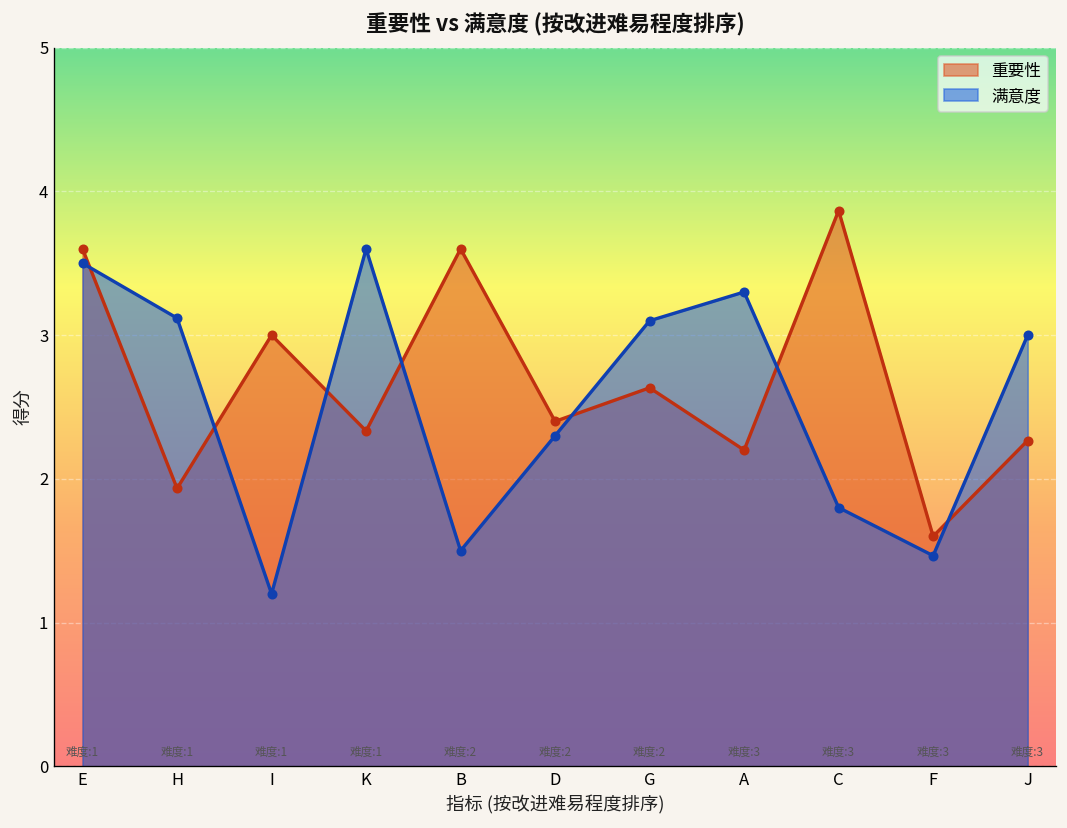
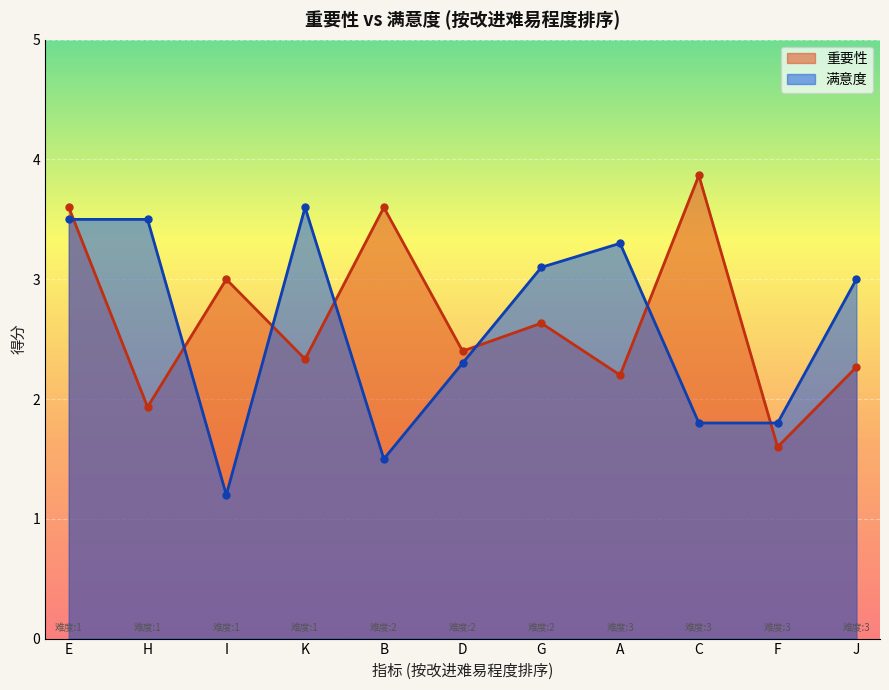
  {
    "重要性": {
      "E": 3.60,
      "H": 1.93,
      "I": 3.00,
      "K": 2.33,
      "B": 3.60,
      "D": 2.40,
      "G": 2.63,
      "A": 2.20,
      "C": 3.87,
      "F": 1.60,
      "J": 2.27
    },
    "满意度": {
      "E": 3.50,
-     "H": 3.12,
+     "H": 3.50,
      "I": 1.20,
      "K": 3.60,
      "B": 1.50,
      "D": 2.30,
      "G": 3.10,
      "A": 3.30,
      "C": 1.80,
-     "F": 1.47,
+     "F": 1.80,
      "J": 3.00
    }
  }
